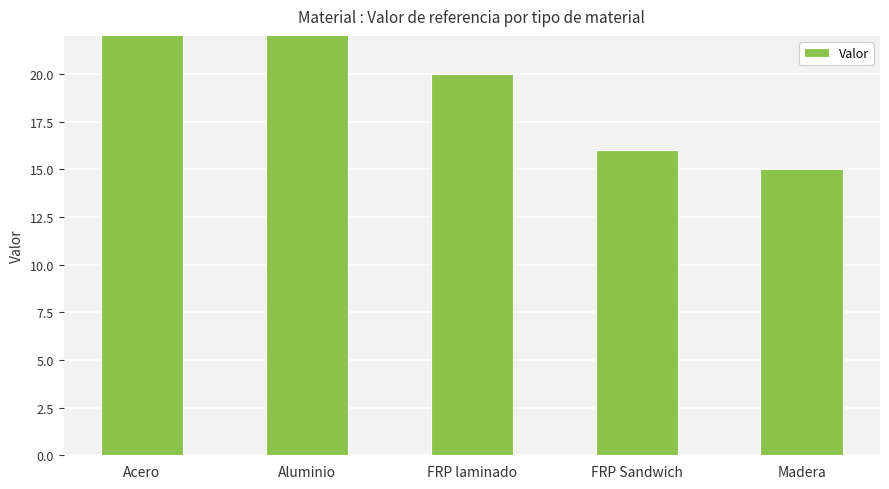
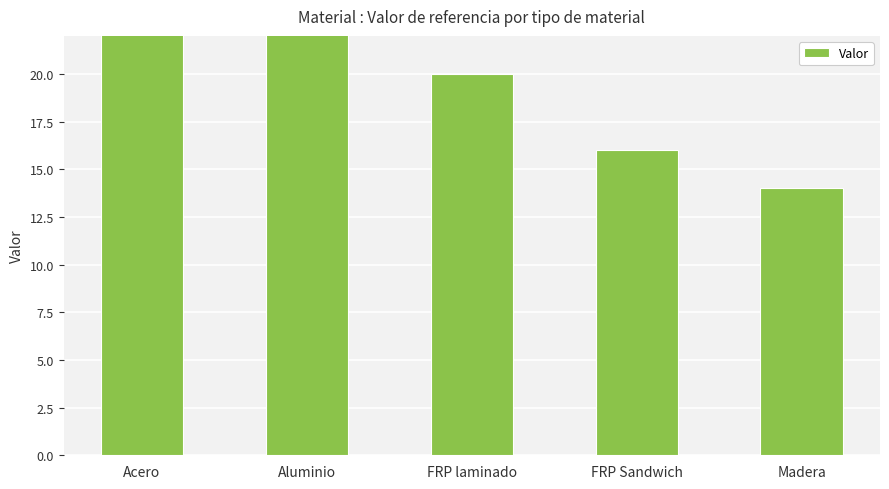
  {
    "FRP laminado": 20,
    "FRP Sandwich": 16,
-   "Madera": 15
+   "Madera": 14
  }
